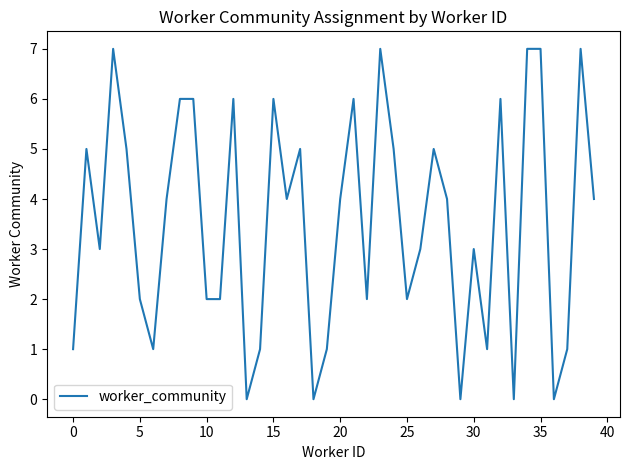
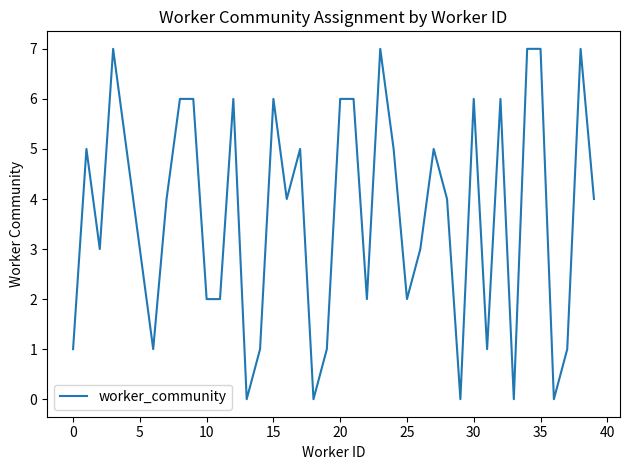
  {
    "0": 1,
-   "5": 2,
+   "5": 3,
    "10": 2,
    "15": 6,
-   "20": 4,
+   "20": 6,
    "25": 2,
-   "30": 3,
+   "30": 6,
    "35": 7
  }
